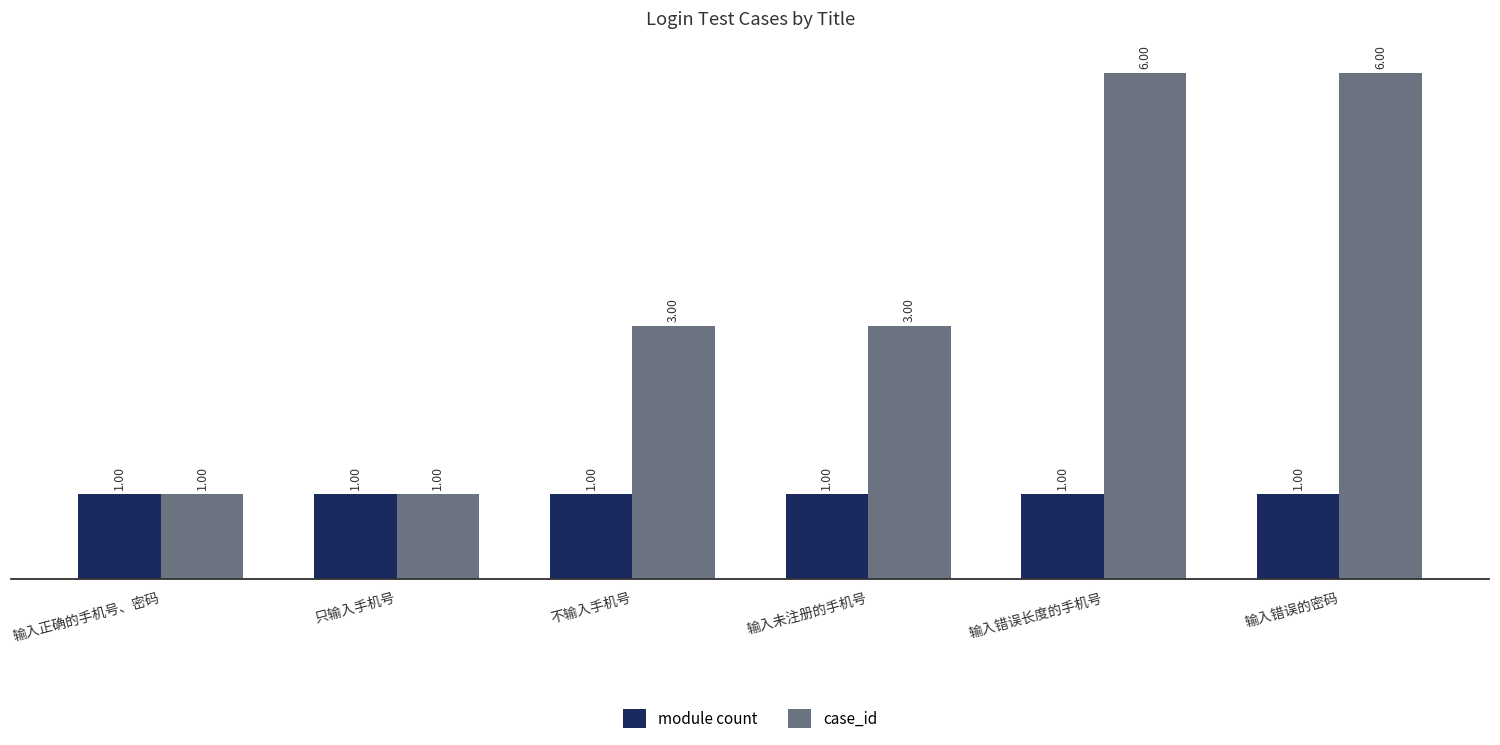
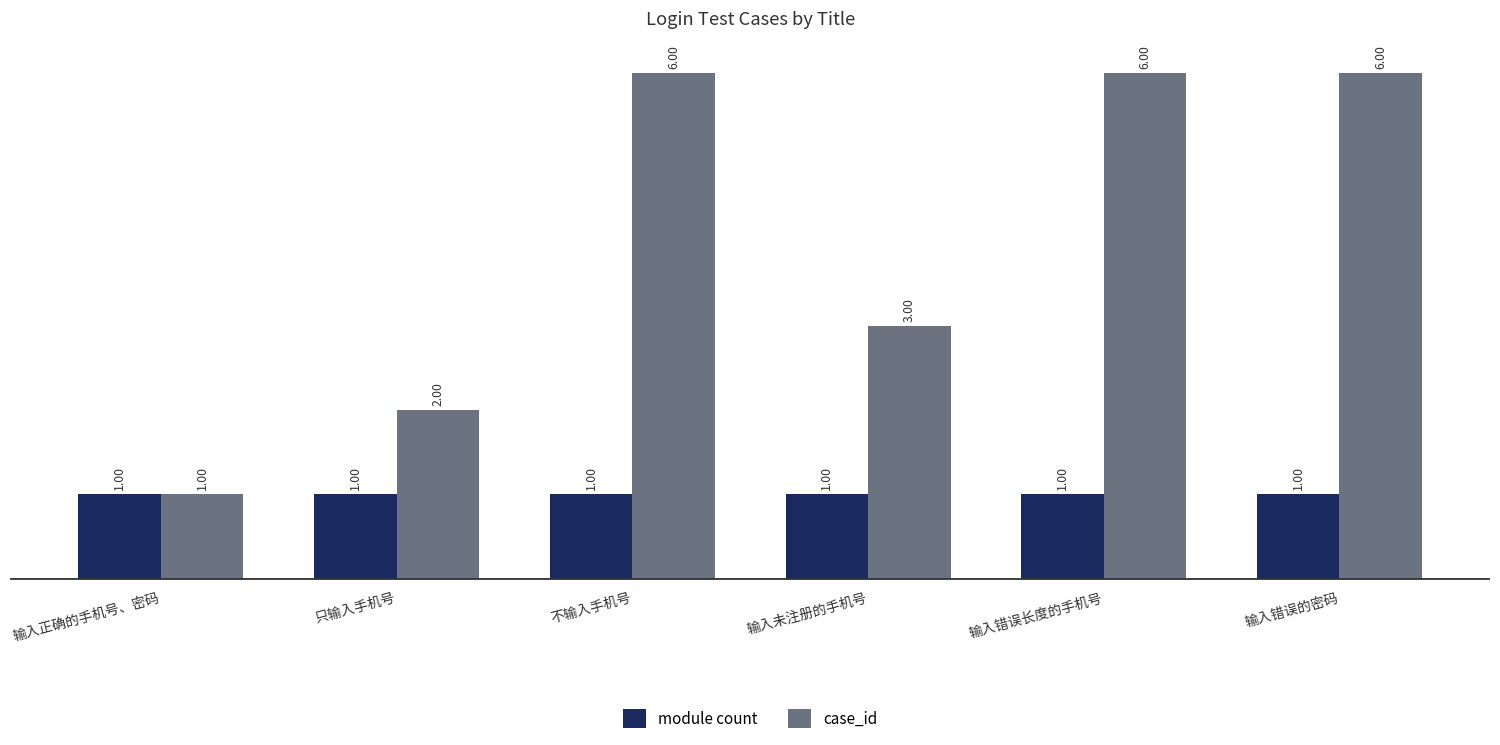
  {
    "module count": {
      "输入正确的手机号、密码": 1.00,
      "只输入手机号": 1.00,
      "不输入手机号": 1.00,
      "输入未注册的手机号": 1.00,
      "输入错误长度的手机号": 1.00,
      "输入错误的密码": 1.00
    },
    "case_id": {
      "输入正确的手机号、密码": 1.00,
-     "只输入手机号": 1.00,
-     "不输入手机号": 3.00,
+     "只输入手机号": 2.00,
+     "不输入手机号": 6.00,
      "输入未注册的手机号": 3.00,
      "输入错误长度的手机号": 6.00,
      "输入错误的密码": 6.00
    }
  }
